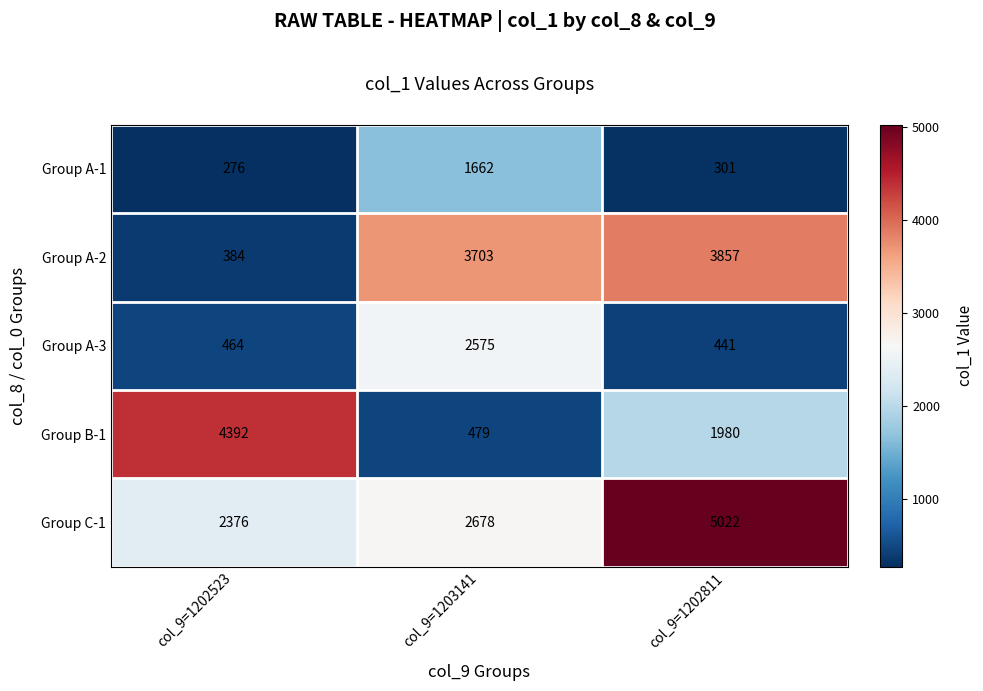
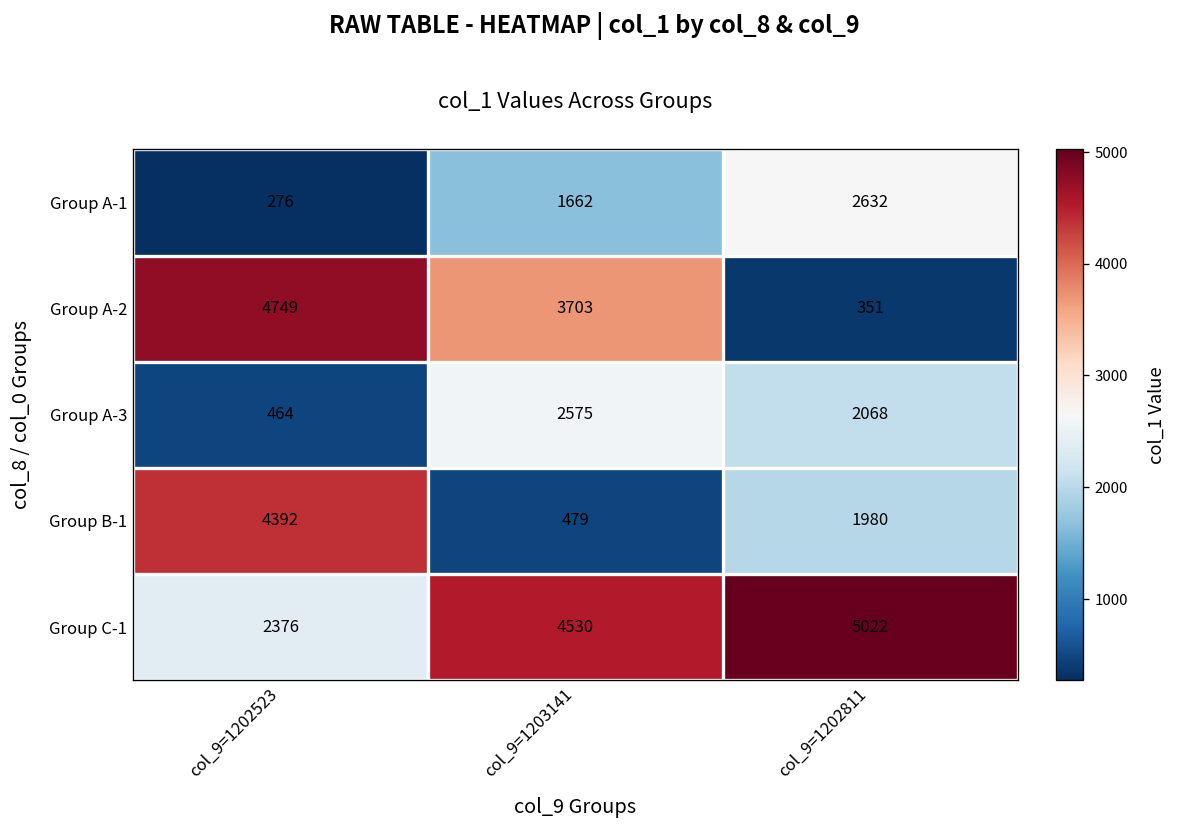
  {
    "Group A-1": {
      "col_9=1202523": 276,
      "col_9=1203141": 1662,
-     "col_9=1202811": 301
+     "col_9=1202811": 2632
    },
    "Group A-2": {
-     "col_9=1202523": 384,
+     "col_9=1202523": 4749,
      "col_9=1203141": 3703,
-     "col_9=1202811": 3857
+     "col_9=1202811": 351
    },
    "Group A-3": {
      "col_9=1202523": 464,
      "col_9=1203141": 2575,
-     "col_9=1202811": 441
+     "col_9=1202811": 2068
    },
    "Group B-1": {
      "col_9=1202523": 4392,
      "col_9=1203141": 479,
      "col_9=1202811": 1980
    },
    "Group C-1": {
      "col_9=1202523": 2376,
-     "col_9=1203141": 2678,
+     "col_9=1203141": 4530,
      "col_9=1202811": 5022
    }
  }
